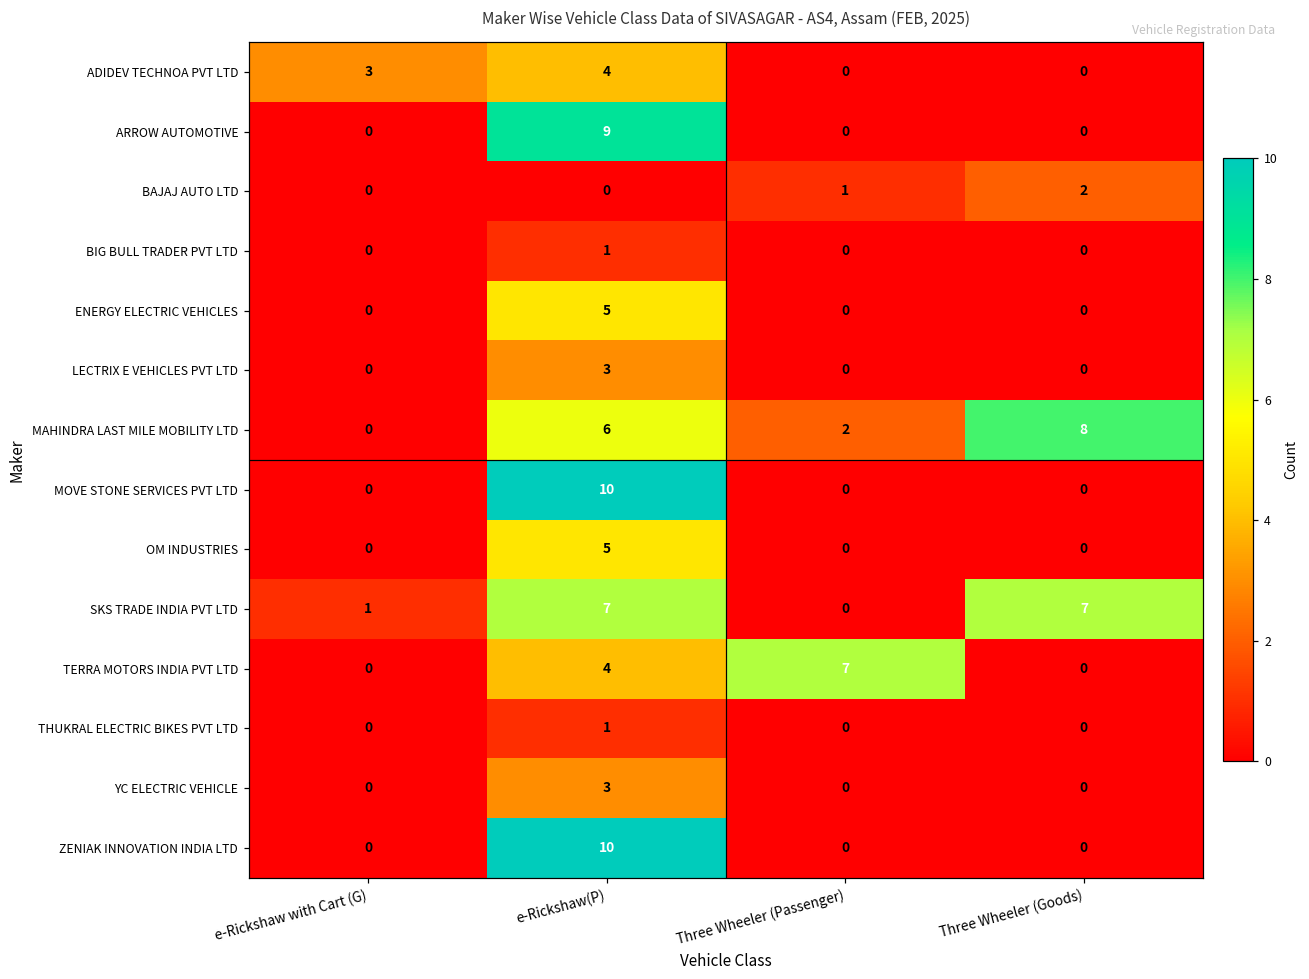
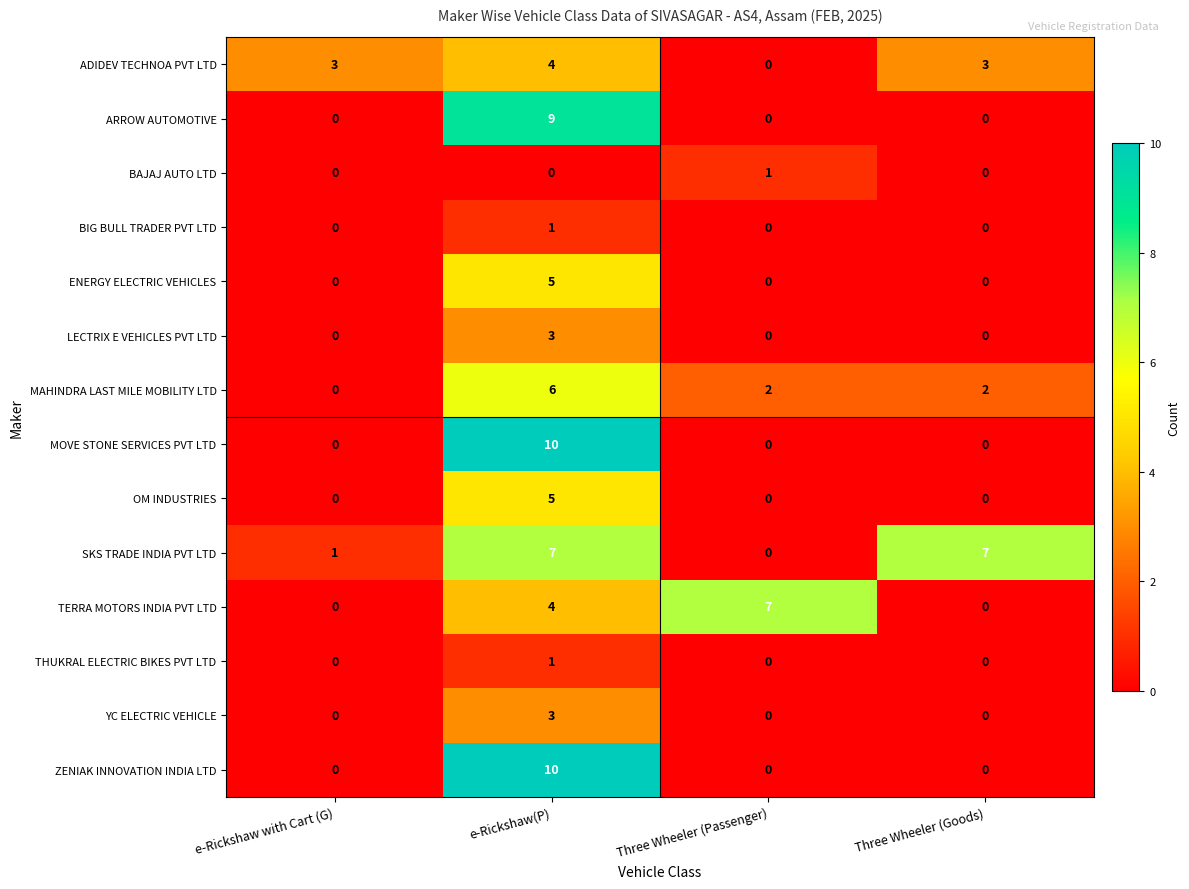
  {
    "ADIDEV TECHNOA PVT LTD": {
      "e-Rickshaw with Cart (G)": 3,
      "e-Rickshaw(P)": 4,
      "Three Wheeler (Passenger)": 0,
-     "Three Wheeler (Goods)": 0
+     "Three Wheeler (Goods)": 3
    },
    "ARROW AUTOMOTIVE": {
      "e-Rickshaw with Cart (G)": 0,
      "e-Rickshaw(P)": 9,
      "Three Wheeler (Passenger)": 0,
      "Three Wheeler (Goods)": 0
    },
    "BAJAJ AUTO LTD": {
      "e-Rickshaw with Cart (G)": 0,
      "e-Rickshaw(P)": 0,
      "Three Wheeler (Passenger)": 1,
-     "Three Wheeler (Goods)": 2
+     "Three Wheeler (Goods)": 0
    },
    "BIG BULL TRADER PVT LTD": {
      "e-Rickshaw with Cart (G)": 0,
      "e-Rickshaw(P)": 1,
      "Three Wheeler (Passenger)": 0,
      "Three Wheeler (Goods)": 0
    },
    "ENERGY ELECTRIC VEHICLES": {
      "e-Rickshaw with Cart (G)": 0,
      "e-Rickshaw(P)": 5,
      "Three Wheeler (Passenger)": 0,
      "Three Wheeler (Goods)": 0
    },
    "LECTRIX E VEHICLES PVT LTD": {
      "e-Rickshaw with Cart (G)": 0,
      "e-Rickshaw(P)": 3,
      "Three Wheeler (Passenger)": 0,
      "Three Wheeler (Goods)": 0
    },
    "MAHINDRA LAST MILE MOBILITY LTD": {
      "e-Rickshaw with Cart (G)": 0,
      "e-Rickshaw(P)": 6,
      "Three Wheeler (Passenger)": 2,
-     "Three Wheeler (Goods)": 8
+     "Three Wheeler (Goods)": 2
    },
    "MOVE STONE SERVICES PVT LTD": {
      "e-Rickshaw with Cart (G)": 0,
      "e-Rickshaw(P)": 10,
      "Three Wheeler (Passenger)": 0,
      "Three Wheeler (Goods)": 0
    },
    "OM INDUSTRIES": {
      "e-Rickshaw with Cart (G)": 0,
      "e-Rickshaw(P)": 5,
      "Three Wheeler (Passenger)": 0,
      "Three Wheeler (Goods)": 0
    },
    "SKS TRADE INDIA PVT LTD": {
      "e-Rickshaw with Cart (G)": 1,
      "e-Rickshaw(P)": 7,
      "Three Wheeler (Passenger)": 0,
      "Three Wheeler (Goods)": 7
    },
    "TERRA MOTORS INDIA PVT LTD": {
      "e-Rickshaw with Cart (G)": 0,
      "e-Rickshaw(P)": 4,
      "Three Wheeler (Passenger)": 7,
      "Three Wheeler (Goods)": 0
    },
    "THUKRAL ELECTRIC BIKES PVT LTD": {
      "e-Rickshaw with Cart (G)": 0,
      "e-Rickshaw(P)": 1,
      "Three Wheeler (Passenger)": 0,
      "Three Wheeler (Goods)": 0
    },
    "YC ELECTRIC VEHICLE": {
      "e-Rickshaw with Cart (G)": 0,
      "e-Rickshaw(P)": 3,
      "Three Wheeler (Passenger)": 0,
      "Three Wheeler (Goods)": 0
    },
    "ZENIAK INNOVATION INDIA LTD": {
      "e-Rickshaw with Cart (G)": 0,
      "e-Rickshaw(P)": 10,
      "Three Wheeler (Passenger)": 0,
      "Three Wheeler (Goods)": 0
    }
  }
